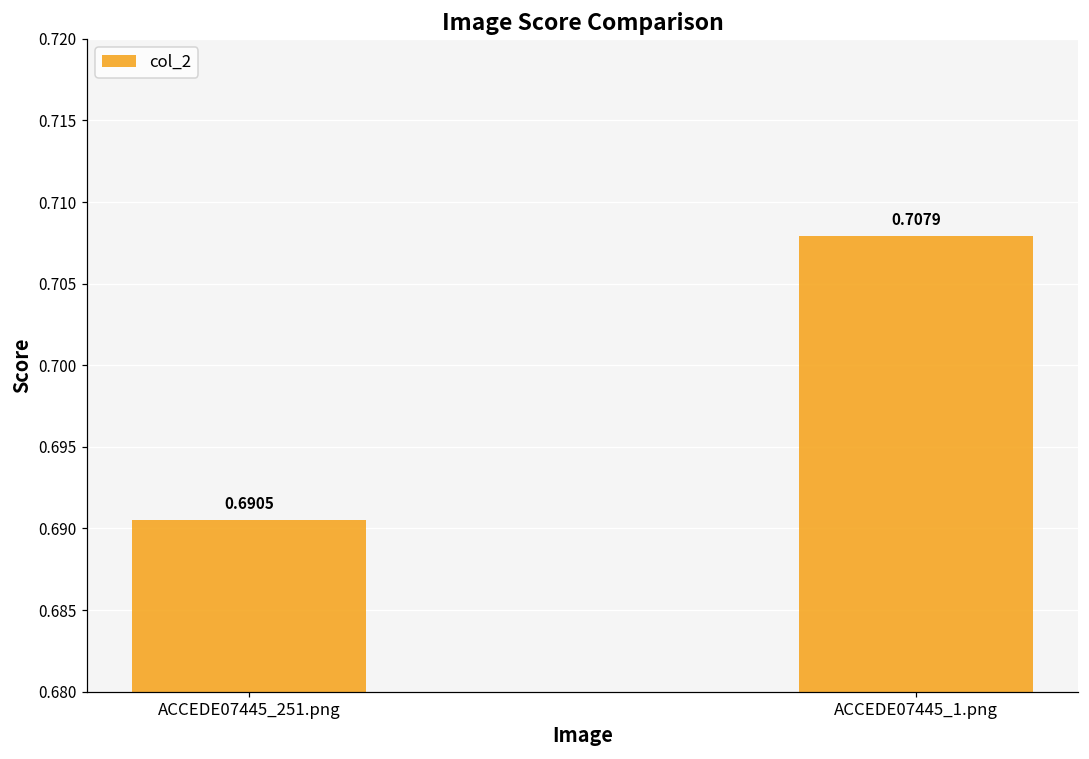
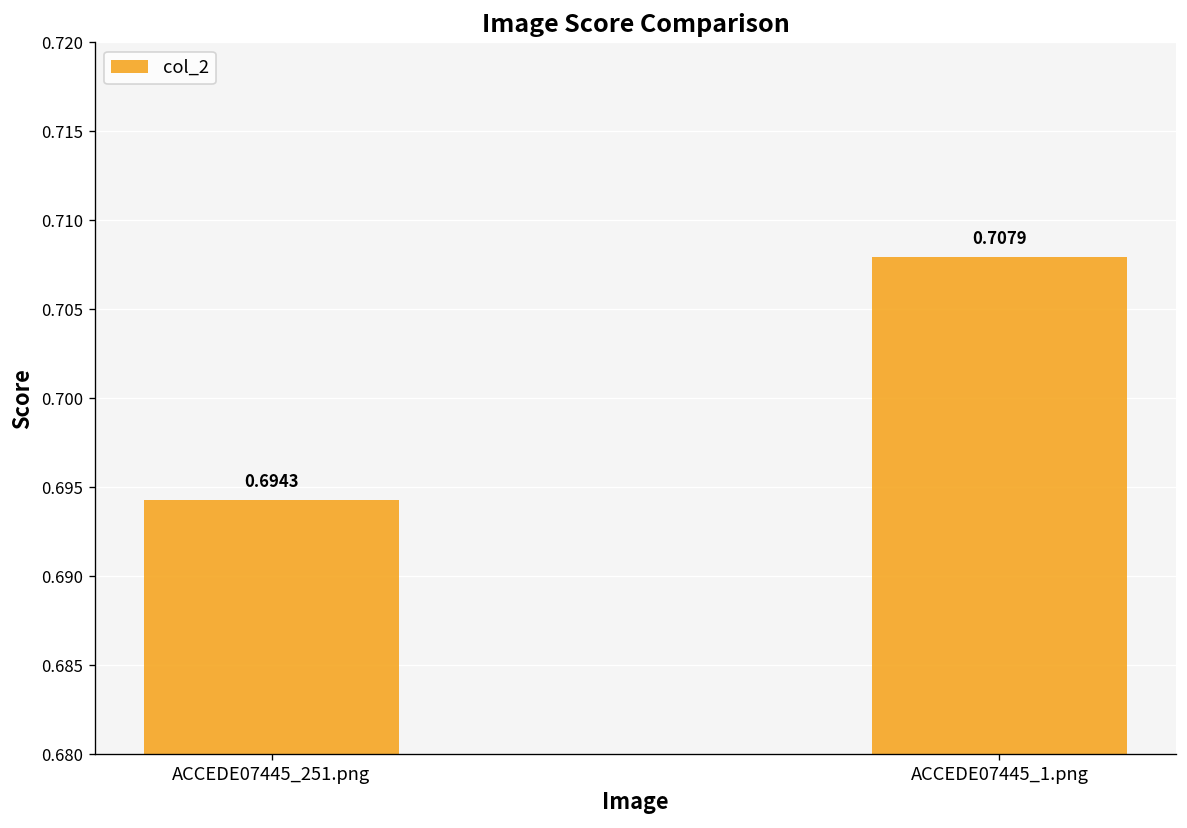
  {
-   "ACCEDE07445_251.png": 0.6905,
+   "ACCEDE07445_251.png": 0.6943,
    "ACCEDE07445_1.png": 0.7079
  }
